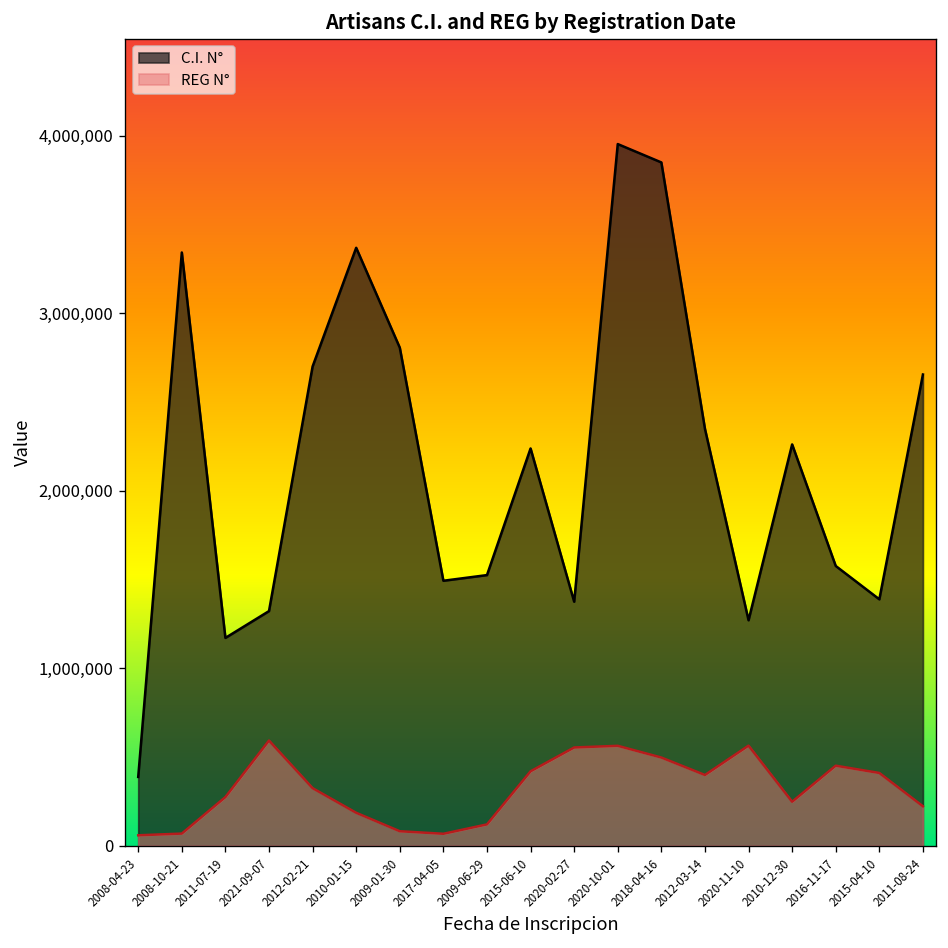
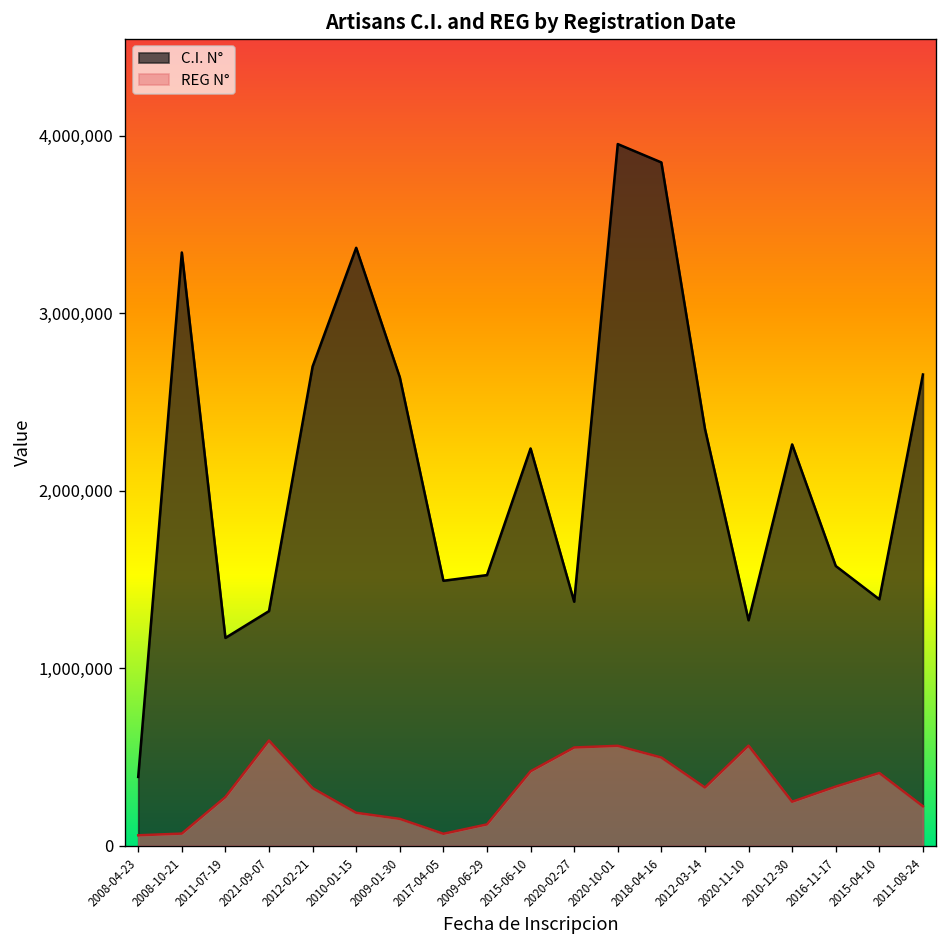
  {
    "C.I. N°": {
      "2008-04-23": "390,000",
      "2008-10-21": "3,340,000",
      "2011-07-19": "1,170,000",
      "2021-09-07": "1,320,000",
      "2012-02-21": "2,700,000",
      "2010-01-15": "3,370,000",
-     "2009-01-30": "2,810,000",
+     "2009-01-30": "2,640,000",
      "2017-04-05": "1,490,000",
      "2009-06-29": "1,530,000",
      "2015-06-10": "2,240,000",
      "2020-02-27": "1,380,000",
      "2020-10-01": "3,950,000",
      "2018-04-16": "3,850,000",
      "2012-03-14": "2,350,000",
      "2020-11-10": "1,270,000",
      "2010-12-30": "2,260,000",
      "2016-11-17": "1,580,000",
      "2015-04-10": "1,390,000",
      "2011-08-24": "2,660,000"
    },
    "REG N°": {
      "2008-04-23": "60,000",
      "2008-10-21": "70,000",
      "2011-07-19": "270,000",
      "2021-09-07": "590,000",
      "2012-02-21": "320,000",
      "2010-01-15": "190,000",
-     "2009-01-30": "80,000",
+     "2009-01-30": "150,000",
      "2017-04-05": "70,000",
      "2009-06-29": "120,000",
      "2015-06-10": "420,000",
      "2020-02-27": "550,000",
      "2020-10-01": "560,000",
      "2018-04-16": "500,000",
-     "2012-03-14": "400,000",
+     "2012-03-14": "330,000",
      "2020-11-10": "560,000",
      "2010-12-30": "250,000",
-     "2016-11-17": "450,000",
+     "2016-11-17": "330,000",
      "2015-04-10": "410,000",
      "2011-08-24": "220,000"
    }
  }
